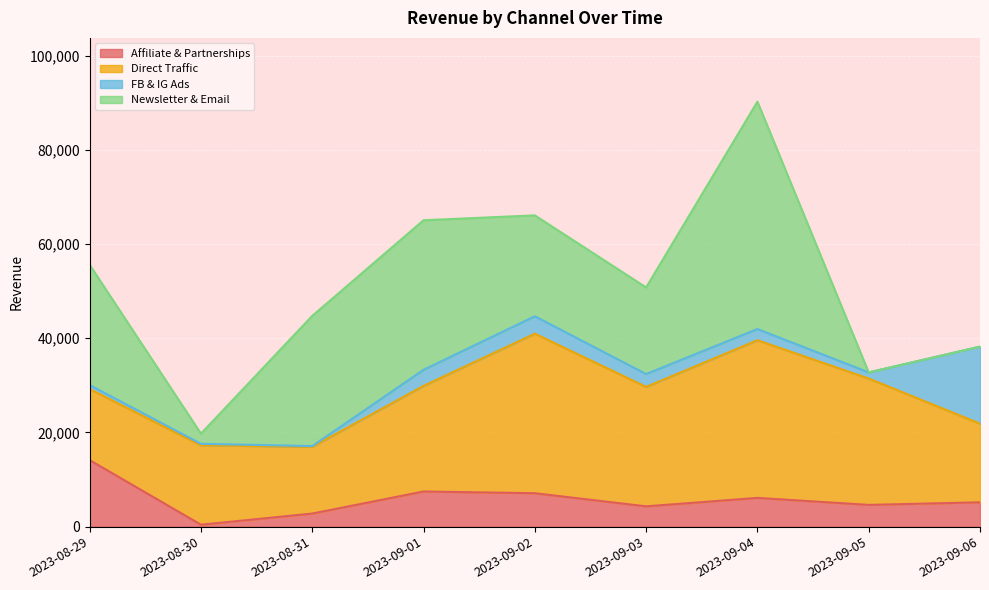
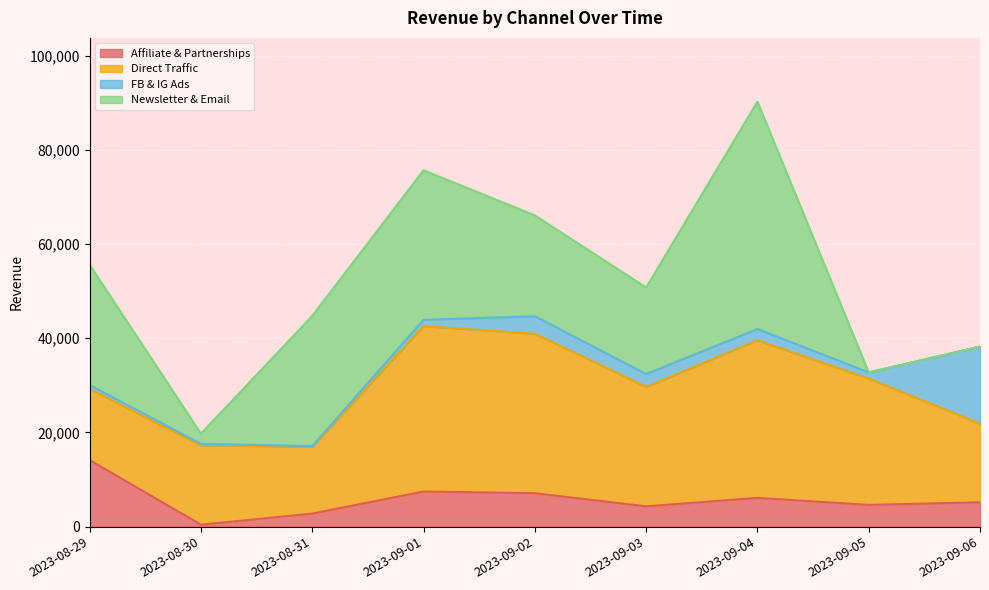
  {
    "Affiliate & Partnerships": {
      "2023-08-29": "14,000",
      "2023-08-30": "0",
      "2023-08-31": "3,000",
      "2023-09-01": "7,000",
      "2023-09-02": "7,000",
      "2023-09-03": "4,000",
      "2023-09-04": "6,000",
      "2023-09-05": "5,000",
      "2023-09-06": "5,000"
    },
    "Direct Traffic": {
      "2023-08-29": "15,000",
-     "2023-09-01": "22,000",
+     "2023-09-01": "35,000",
      "2023-09-02": "34,000",
      "2023-09-03": "25,000",
      "2023-09-04": "33,000",
      "2023-09-05": "27,000",
      "2023-09-06": "17,000"
    },
    "FB & IG Ads": {
      "2023-08-29": "1,000",
-     "2023-09-01": "3,000",
+     "2023-09-01": "1,000",
      "2023-09-02": "4,000",
      "2023-09-03": "3,000",
      "2023-09-04": "2,000"
    },
    "Newsletter & Email": {
      "2023-08-29": "26,000",
      "2023-08-30": "2,000",
      "2023-08-31": "28,000",
      "2023-09-01": "32,000",
      "2023-09-02": "21,000",
      "2023-09-03": "18,000",
      "2023-09-04": "48,000"
    }
  }
